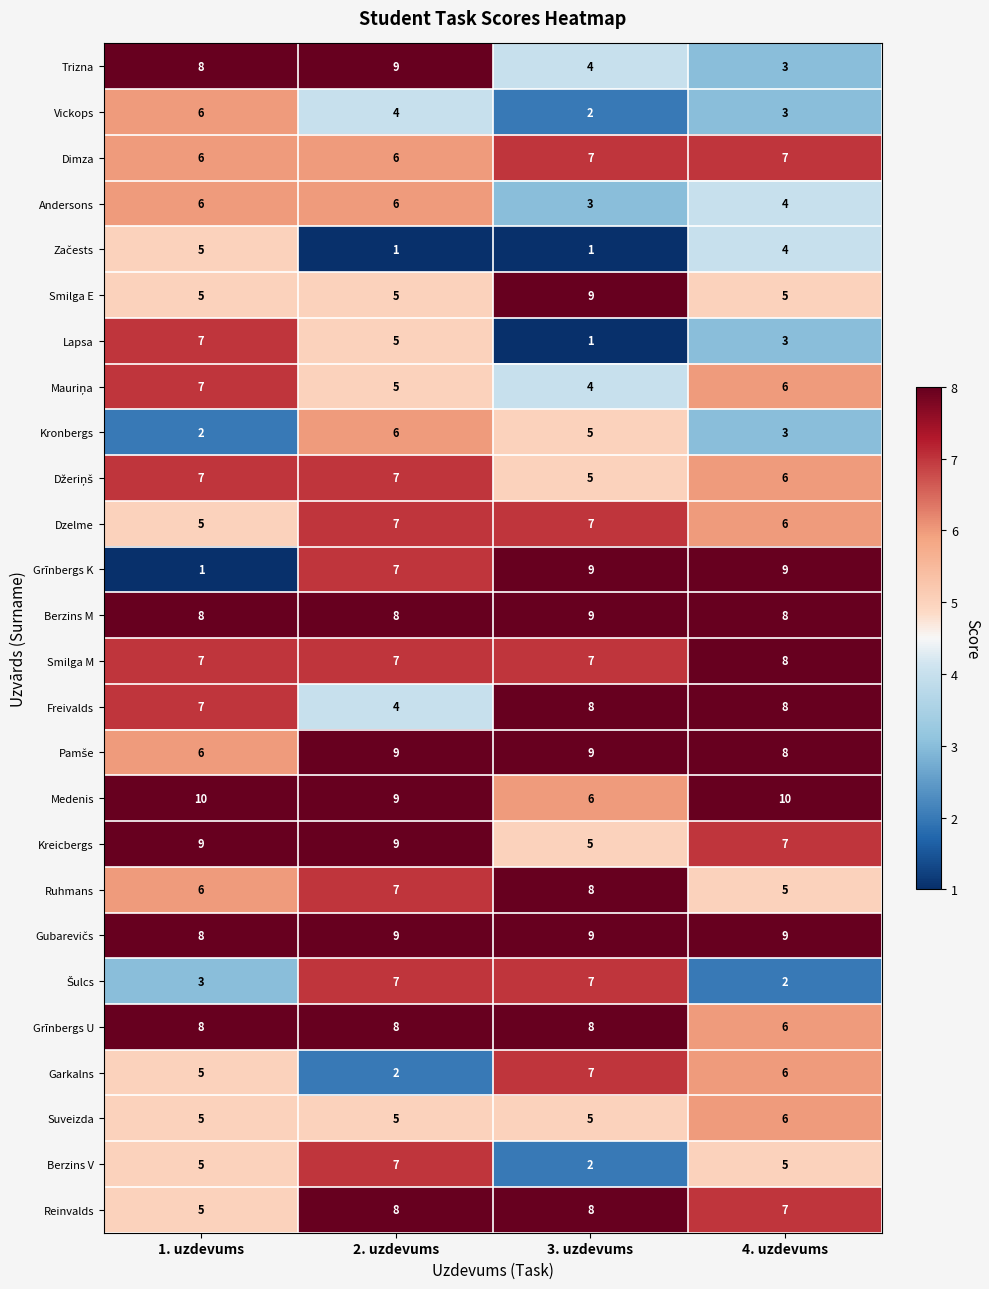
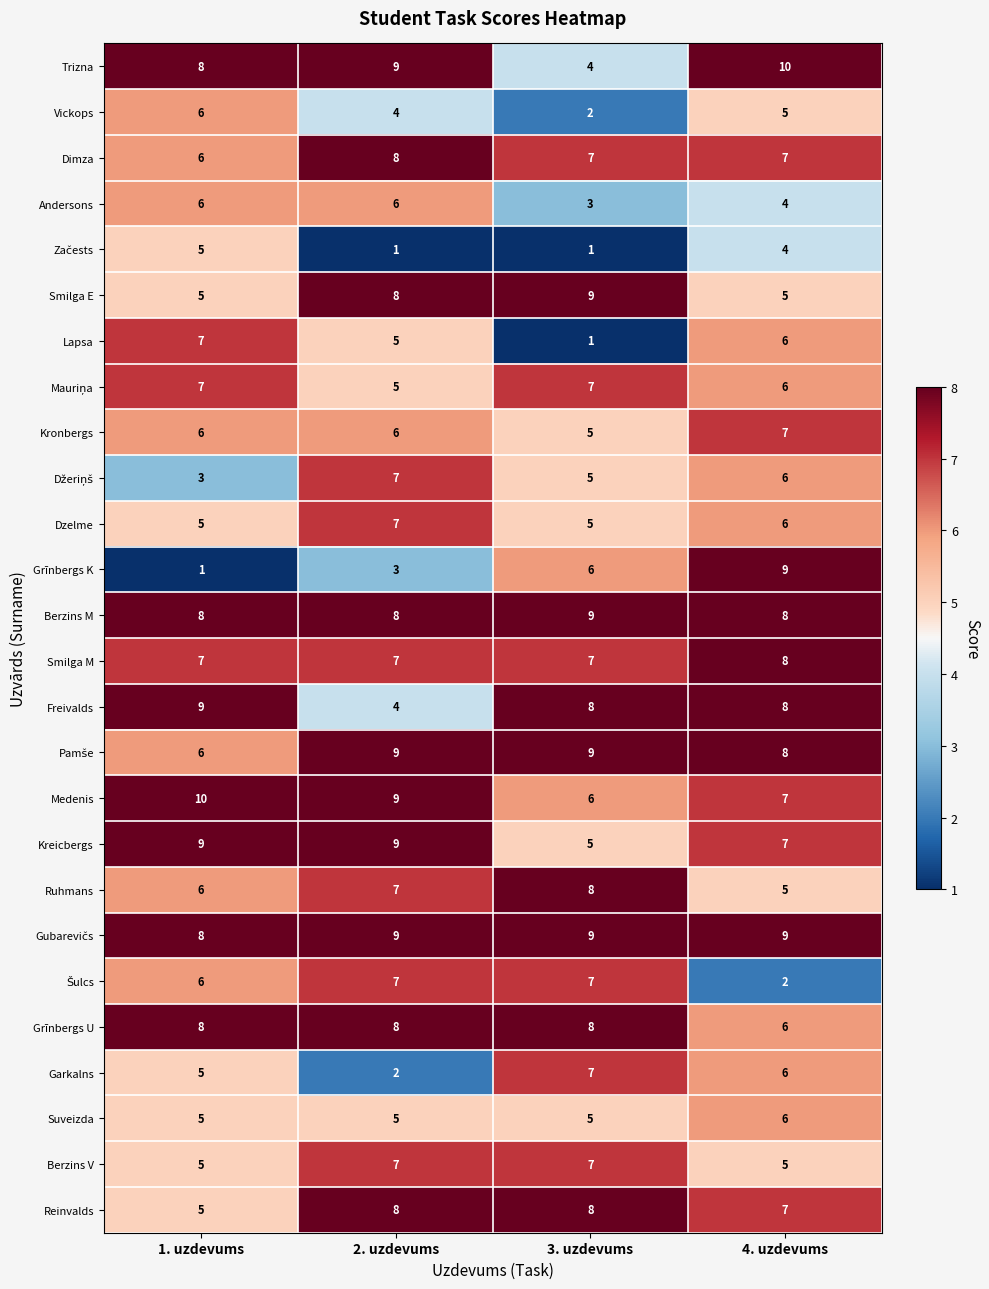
  {
    "Trizna": {
      "1. uzdevums": 8,
      "2. uzdevums": 9,
      "3. uzdevums": 4,
-     "4. uzdevums": 3
+     "4. uzdevums": 10
    },
    "Vickops": {
      "1. uzdevums": 6,
      "2. uzdevums": 4,
      "3. uzdevums": 2,
-     "4. uzdevums": 3
+     "4. uzdevums": 5
    },
    "Dimza": {
      "1. uzdevums": 6,
-     "2. uzdevums": 6,
+     "2. uzdevums": 8,
      "3. uzdevums": 7,
      "4. uzdevums": 7
    },
    "Andersons": {
      "1. uzdevums": 6,
      "2. uzdevums": 6,
      "3. uzdevums": 3,
      "4. uzdevums": 4
    },
    "Začests": {
      "1. uzdevums": 5,
      "2. uzdevums": 1,
      "3. uzdevums": 1,
      "4. uzdevums": 4
    },
    "Smilga E": {
      "1. uzdevums": 5,
-     "2. uzdevums": 5,
+     "2. uzdevums": 8,
      "3. uzdevums": 9,
      "4. uzdevums": 5
    },
    "Lapsa": {
      "1. uzdevums": 7,
      "2. uzdevums": 5,
      "3. uzdevums": 1,
-     "4. uzdevums": 3
+     "4. uzdevums": 6
    },
    "Mauriņa": {
      "1. uzdevums": 7,
      "2. uzdevums": 5,
-     "3. uzdevums": 4,
+     "3. uzdevums": 7,
      "4. uzdevums": 6
    },
    "Kronbergs": {
-     "1. uzdevums": 2,
+     "1. uzdevums": 6,
      "2. uzdevums": 6,
      "3. uzdevums": 5,
-     "4. uzdevums": 3
+     "4. uzdevums": 7
    },
    "Džeriņš": {
-     "1. uzdevums": 7,
+     "1. uzdevums": 3,
      "2. uzdevums": 7,
      "3. uzdevums": 5,
      "4. uzdevums": 6
    },
    "Dzelme": {
      "1. uzdevums": 5,
      "2. uzdevums": 7,
-     "3. uzdevums": 7,
+     "3. uzdevums": 5,
      "4. uzdevums": 6
    },
    "Grīnbergs K": {
      "1. uzdevums": 1,
-     "2. uzdevums": 7,
-     "3. uzdevums": 9,
+     "2. uzdevums": 3,
+     "3. uzdevums": 6,
      "4. uzdevums": 9
    },
    "Berzins M": {
      "1. uzdevums": 8,
      "2. uzdevums": 8,
      "3. uzdevums": 9,
      "4. uzdevums": 8
    },
    "Smilga M": {
      "1. uzdevums": 7,
      "2. uzdevums": 7,
      "3. uzdevums": 7,
      "4. uzdevums": 8
    },
    "Freivalds": {
-     "1. uzdevums": 7,
+     "1. uzdevums": 9,
      "2. uzdevums": 4,
      "3. uzdevums": 8,
      "4. uzdevums": 8
    },
    "Pamše": {
      "1. uzdevums": 6,
      "2. uzdevums": 9,
      "3. uzdevums": 9,
      "4. uzdevums": 8
    },
    "Medenis": {
      "1. uzdevums": 10,
      "2. uzdevums": 9,
      "3. uzdevums": 6,
-     "4. uzdevums": 10
+     "4. uzdevums": 7
    },
    "Kreicbergs": {
      "1. uzdevums": 9,
      "2. uzdevums": 9,
      "3. uzdevums": 5,
      "4. uzdevums": 7
    },
    "Ruhmans": {
      "1. uzdevums": 6,
      "2. uzdevums": 7,
      "3. uzdevums": 8,
      "4. uzdevums": 5
    },
    "Gubarevičs": {
      "1. uzdevums": 8,
      "2. uzdevums": 9,
      "3. uzdevums": 9,
      "4. uzdevums": 9
    },
    "Šulcs": {
-     "1. uzdevums": 3,
+     "1. uzdevums": 6,
      "2. uzdevums": 7,
      "3. uzdevums": 7,
      "4. uzdevums": 2
    },
    "Grīnbergs U": {
      "1. uzdevums": 8,
      "2. uzdevums": 8,
      "3. uzdevums": 8,
      "4. uzdevums": 6
    },
    "Garkalns": {
      "1. uzdevums": 5,
      "2. uzdevums": 2,
      "3. uzdevums": 7,
      "4. uzdevums": 6
    },
    "Suveizda": {
      "1. uzdevums": 5,
      "2. uzdevums": 5,
      "3. uzdevums": 5,
      "4. uzdevums": 6
    },
    "Berzins V": {
      "1. uzdevums": 5,
      "2. uzdevums": 7,
-     "3. uzdevums": 2,
+     "3. uzdevums": 7,
      "4. uzdevums": 5
    },
    "Reinvalds": {
      "1. uzdevums": 5,
      "2. uzdevums": 8,
      "3. uzdevums": 8,
      "4. uzdevums": 7
    }
  }
